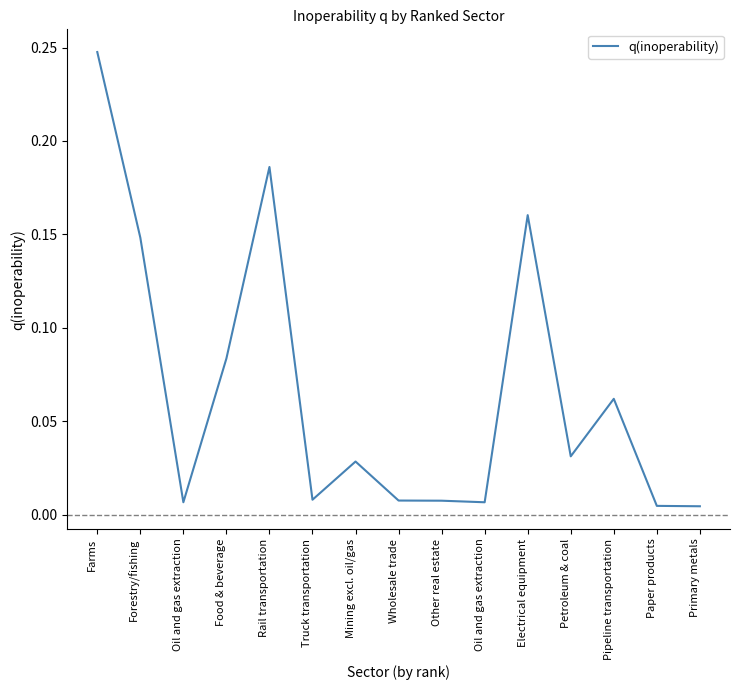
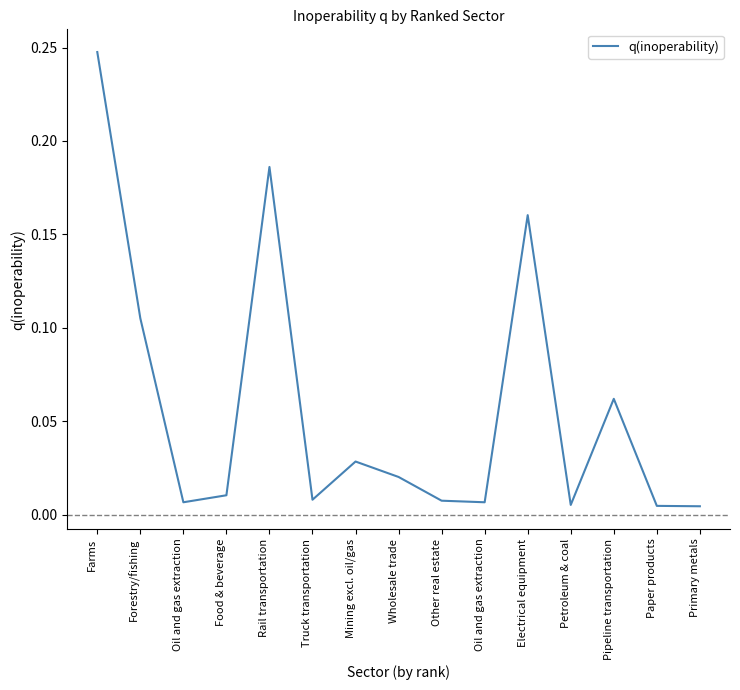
  {
    "Farms": 0.248,
-   "Forestry/fishing": 0.148,
-   "Food & beverage": 0.084,
+   "Forestry/fishing": 0.105,
+   "Food & beverage": 0.010,
    "Rail transportation": 0.186,
    "Truck transportation": 0.008,
    "Mining excl. oil/gas": 0.028,
-   "Wholesale trade": 0.008,
+   "Wholesale trade": 0.020,
    "Other real estate": 0.007,
    "Electrical equipment": 0.160,
-   "Petroleum & coal": 0.031,
+   "Petroleum & coal": 0.005,
    "Pipeline transportation": 0.062,
    "Paper products": 0.005,
    "Primary metals": 0.004
  }
